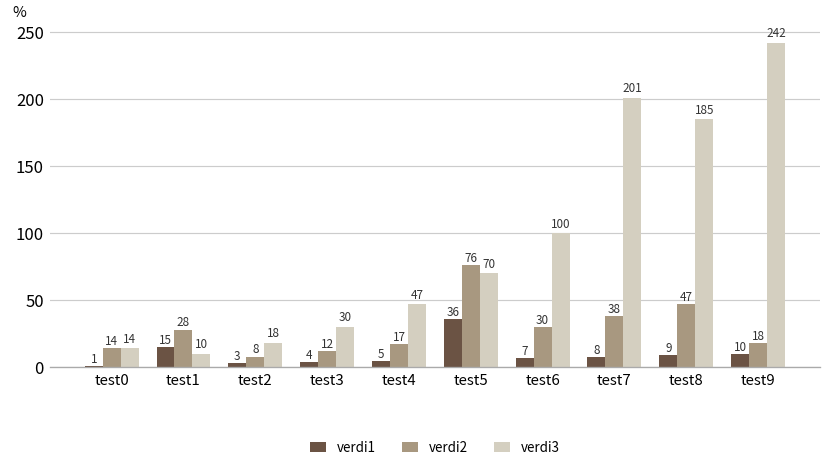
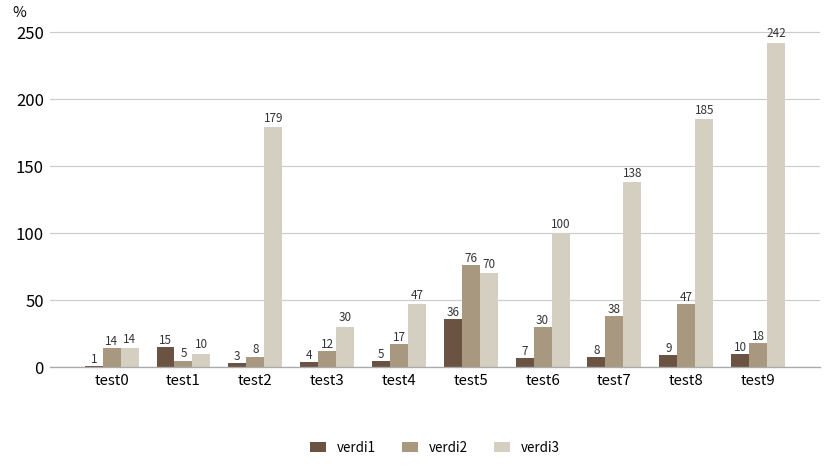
  {
    "verdi1": {
      "test0": 1,
      "test1": 15,
      "test2": 3,
      "test3": 4,
      "test4": 5,
      "test5": 36,
      "test6": 7,
      "test7": 8,
      "test8": 9,
      "test9": 10
    },
    "verdi2": {
      "test0": 14,
-     "test1": 28,
+     "test1": 5,
      "test2": 8,
      "test3": 12,
      "test4": 17,
      "test5": 76,
      "test6": 30,
      "test7": 38,
      "test8": 47,
      "test9": 18
    },
    "verdi3": {
      "test0": 14,
      "test1": 10,
-     "test2": 18,
+     "test2": 179,
      "test3": 30,
      "test4": 47,
      "test5": 70,
      "test6": 100,
-     "test7": 201,
+     "test7": 138,
      "test8": 185,
      "test9": 242
    }
  }
